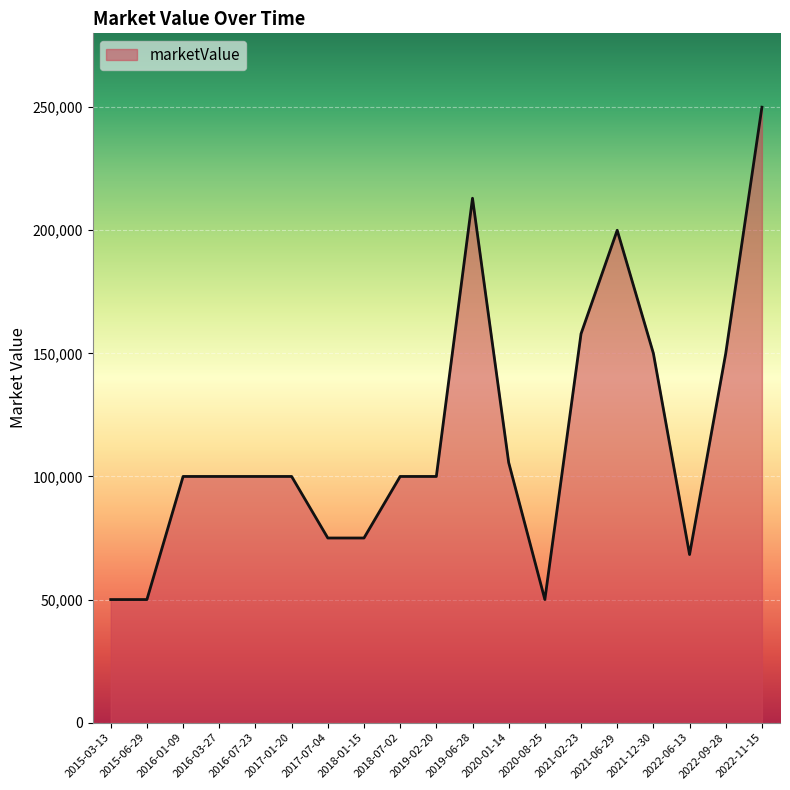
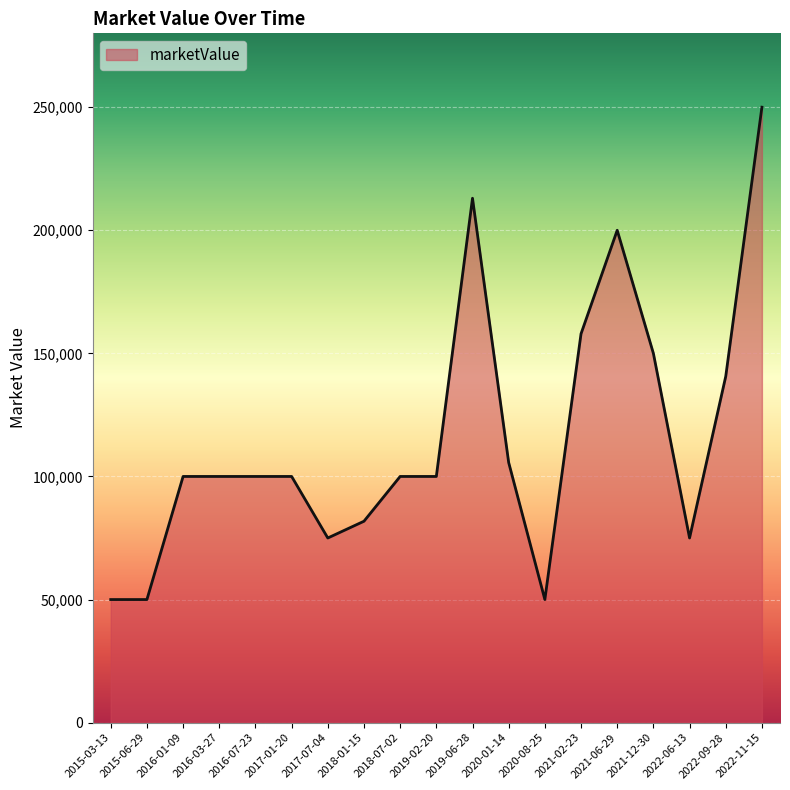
  {
    "2015-03-13": "50,000",
    "2015-06-29": "50,000",
    "2016-01-09": "100,000",
    "2016-03-27": "100,000",
    "2016-07-23": "100,000",
    "2017-01-20": "100,000",
    "2017-07-04": "75,000",
-   "2018-01-15": "75,000",
+   "2018-01-15": "82,000",
    "2018-07-02": "100,000",
    "2019-02-20": "100,000",
    "2019-06-28": "213,000",
    "2020-01-14": "106,000",
    "2020-08-25": "50,000",
    "2021-02-23": "158,000",
    "2021-06-29": "200,000",
    "2021-12-30": "150,000",
-   "2022-06-13": "68,000",
-   "2022-09-28": "150,000",
+   "2022-06-13": "75,000",
+   "2022-09-28": "141,000",
    "2022-11-15": "250,000"
  }
